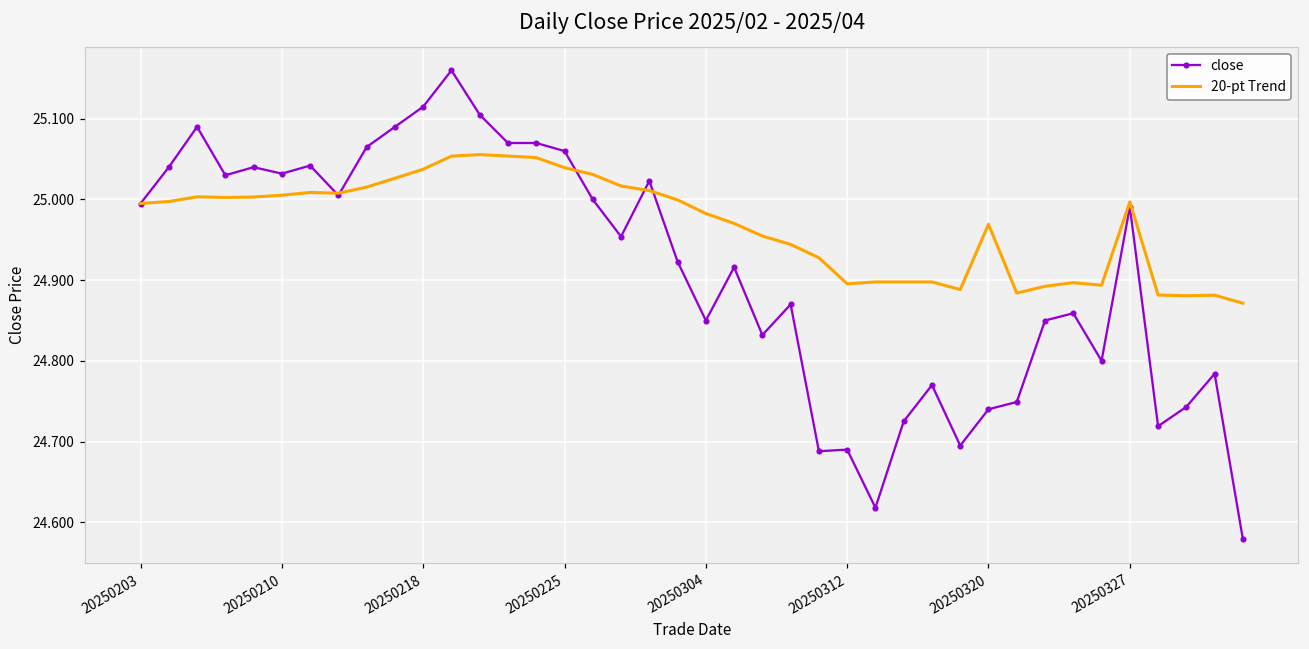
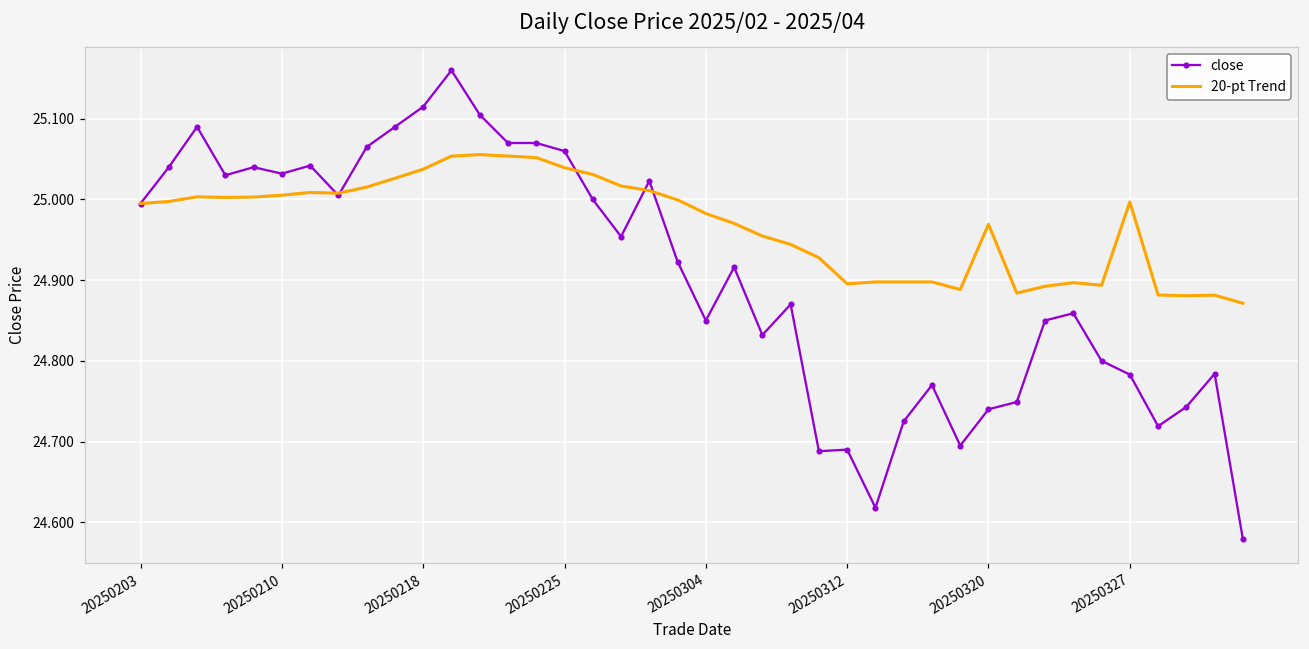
  {
    "close": {
      "20250210": 25.03,
      "20250218": 25.12,
      "20250225": 25.06,
      "20250304": 24.85,
      "20250312": 24.69,
      "20250320": 24.74,
-     "20250327": 24.99
+     "20250327": 24.78
    },
    "20-pt Trend": {
      "20250210": 25.01,
      "20250218": 25.04,
      "20250225": 25.04,
      "20250304": 24.98,
      "20250312": 24.90,
      "20250320": 24.97,
      "20250327": 25.00
    }
  }
